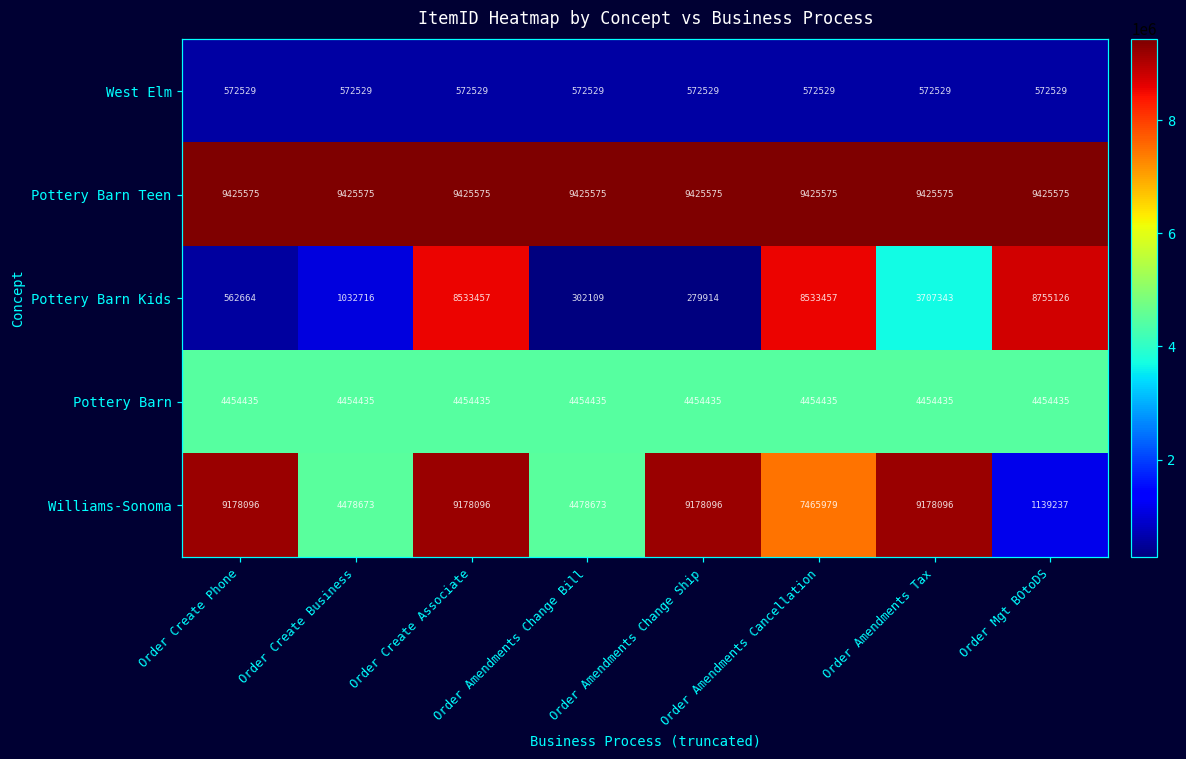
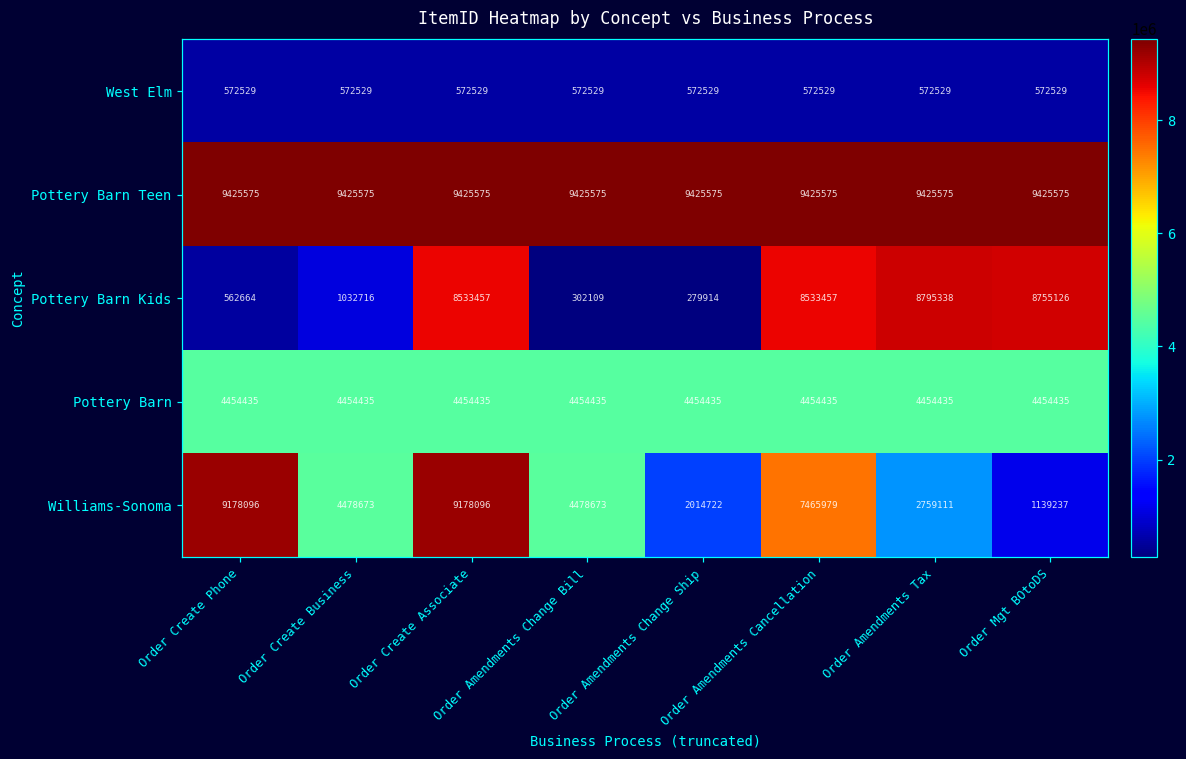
  {
    "West Elm": {
      "Order Create Phone": 572529,
      "Order Create Business": 572529,
      "Order Create Associate": 572529,
      "Order Amendments Change Bill": 572529,
      "Order Amendments Change Ship": 572529,
      "Order Amendments Cancellation": 572529,
      "Order Amendments Tax": 572529,
      "Order Mgt BOtoDS": 572529
    },
    "Pottery Barn Teen": {
      "Order Create Phone": 9425575,
      "Order Create Business": 9425575,
      "Order Create Associate": 9425575,
      "Order Amendments Change Bill": 9425575,
      "Order Amendments Change Ship": 9425575,
      "Order Amendments Cancellation": 9425575,
      "Order Amendments Tax": 9425575,
      "Order Mgt BOtoDS": 9425575
    },
    "Pottery Barn Kids": {
      "Order Create Phone": 562664,
      "Order Create Business": 1032716,
      "Order Create Associate": 8533457,
      "Order Amendments Change Bill": 302109,
      "Order Amendments Change Ship": 279914,
      "Order Amendments Cancellation": 8533457,
-     "Order Amendments Tax": 3707343,
+     "Order Amendments Tax": 8795338,
      "Order Mgt BOtoDS": 8755126
    },
    "Pottery Barn": {
      "Order Create Phone": 4454435,
      "Order Create Business": 4454435,
      "Order Create Associate": 4454435,
      "Order Amendments Change Bill": 4454435,
      "Order Amendments Change Ship": 4454435,
      "Order Amendments Cancellation": 4454435,
      "Order Amendments Tax": 4454435,
      "Order Mgt BOtoDS": 4454435
    },
    "Williams-Sonoma": {
      "Order Create Phone": 9178096,
      "Order Create Business": 4478673,
      "Order Create Associate": 9178096,
      "Order Amendments Change Bill": 4478673,
-     "Order Amendments Change Ship": 9178096,
+     "Order Amendments Change Ship": 2014722,
      "Order Amendments Cancellation": 7465979,
-     "Order Amendments Tax": 9178096,
+     "Order Amendments Tax": 2759111,
      "Order Mgt BOtoDS": 1139237
    }
  }
